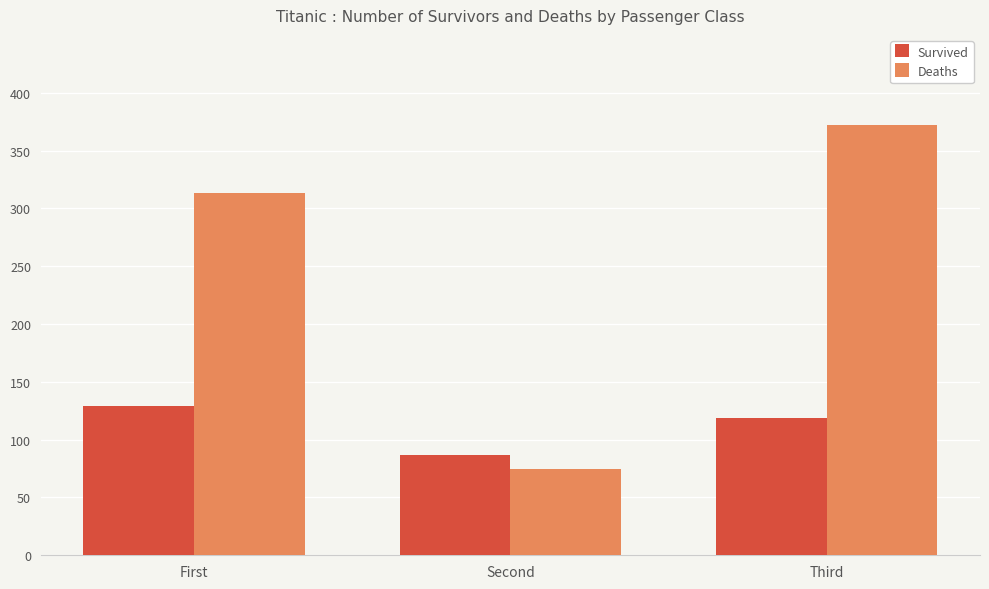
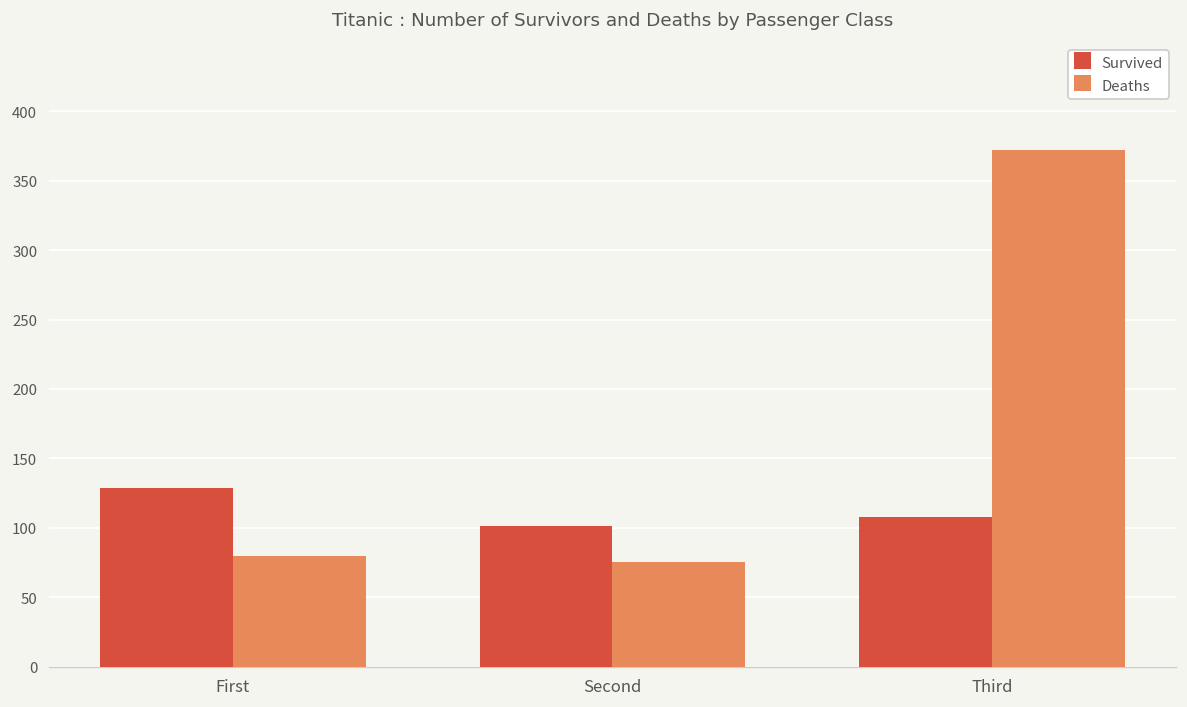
  {
    "Survived": {
      "First": 129,
-     "Second": 87,
-     "Third": 119
+     "Second": 101,
+     "Third": 108
    },
    "Deaths": {
-     "First": 313,
+     "First": 80,
      "Second": 75,
      "Third": 372
    }
  }
